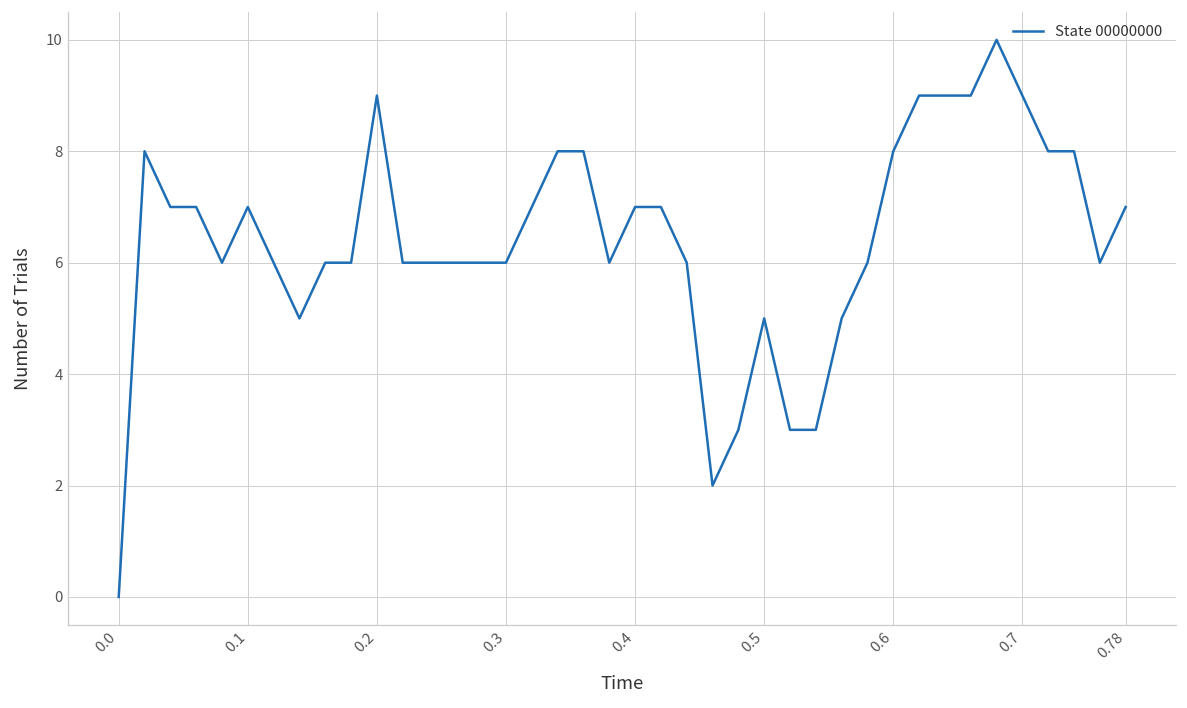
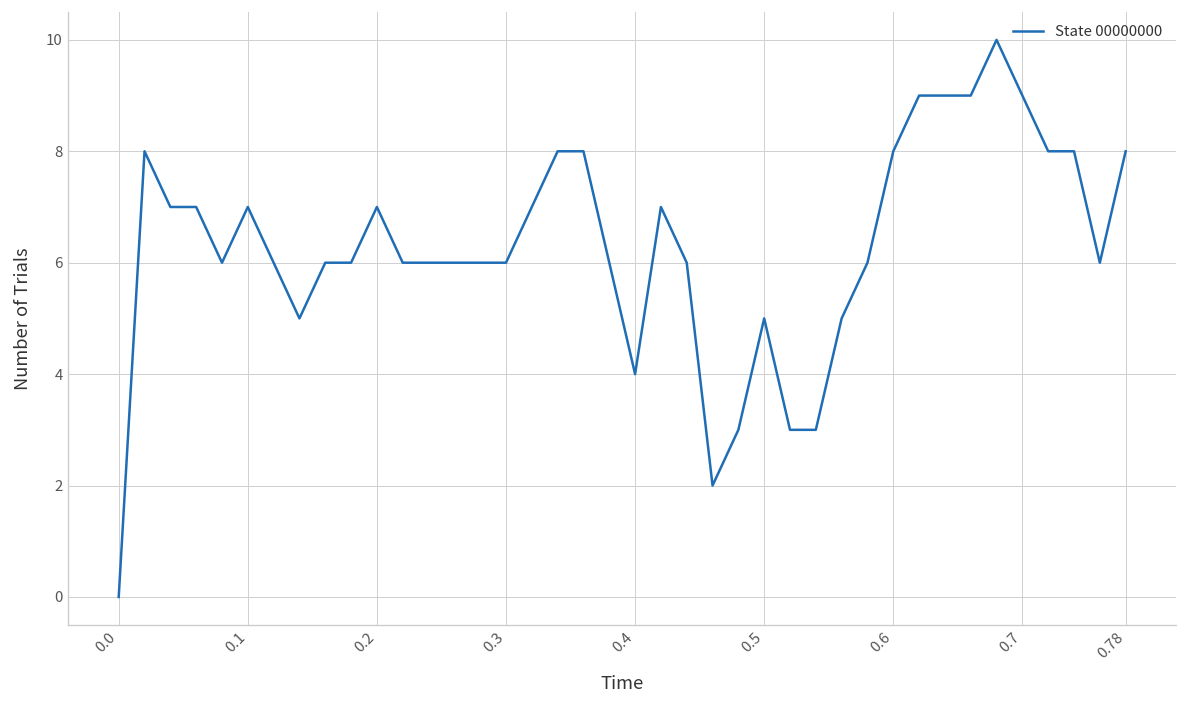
  {
    "0.0": 0,
    "0.1": 7,
-   "0.2": 9,
+   "0.2": 7,
    "0.3": 6,
-   "0.4": 7,
+   "0.4": 4,
    "0.5": 5,
    "0.6": 8,
    "0.7": 9,
-   "0.78": 7
+   "0.78": 8
  }
